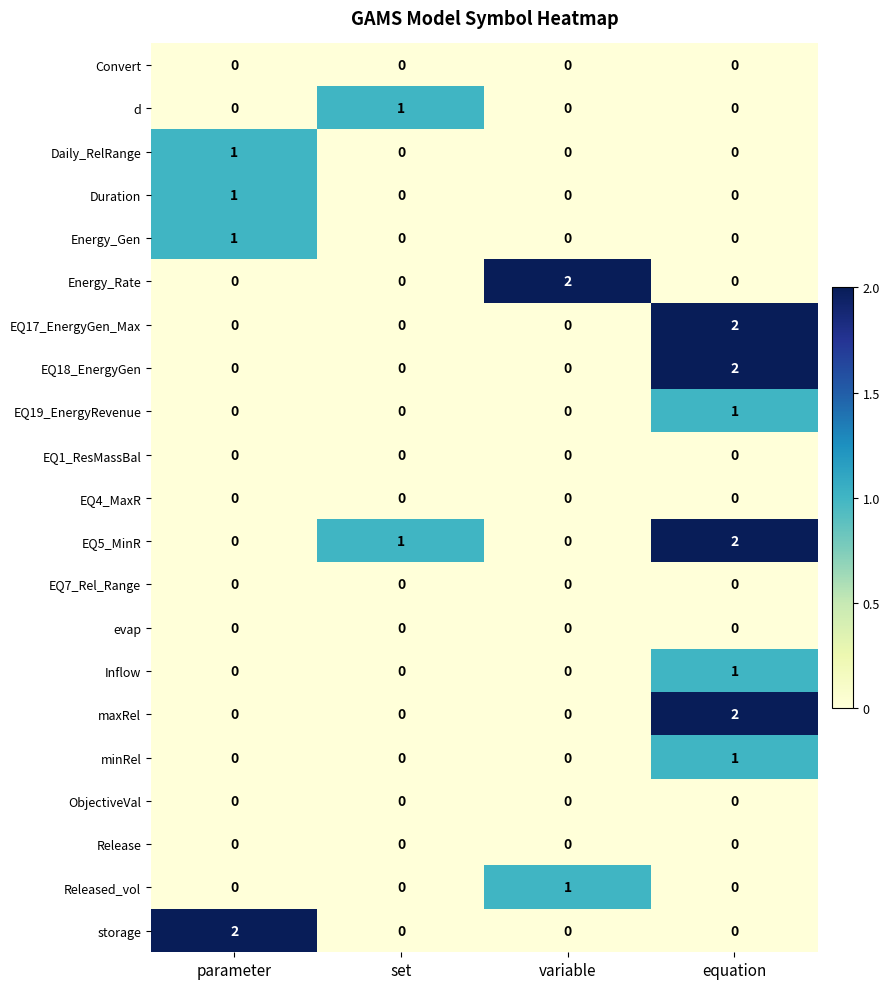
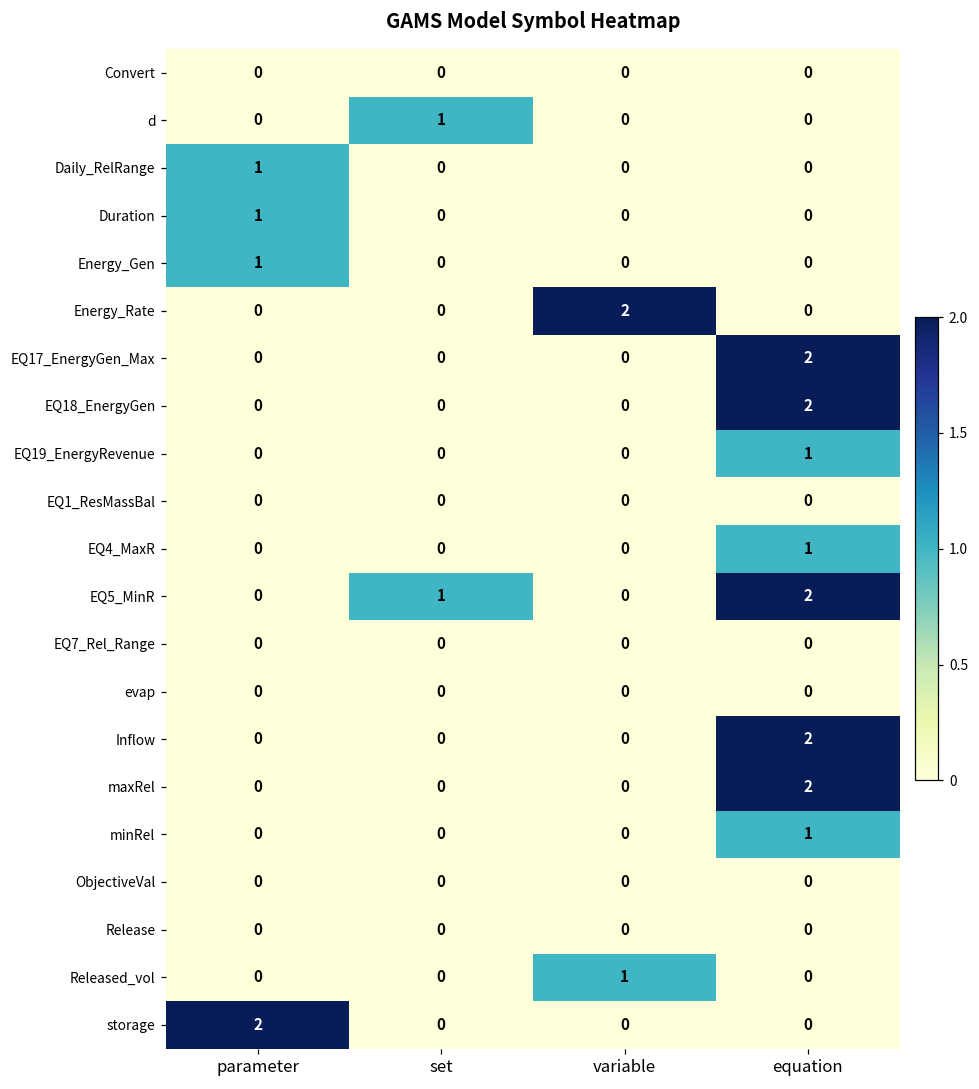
  {
    "Convert": {
      "parameter": 0,
      "set": 0,
      "variable": 0,
      "equation": 0
    },
    "d": {
      "parameter": 0,
      "set": 1,
      "variable": 0,
      "equation": 0
    },
    "Daily_RelRange": {
      "parameter": 1,
      "set": 0,
      "variable": 0,
      "equation": 0
    },
    "Duration": {
      "parameter": 1,
      "set": 0,
      "variable": 0,
      "equation": 0
    },
    "Energy_Gen": {
      "parameter": 1,
      "set": 0,
      "variable": 0,
      "equation": 0
    },
    "Energy_Rate": {
      "parameter": 0,
      "set": 0,
      "variable": 2,
      "equation": 0
    },
    "EQ17_EnergyGen_Max": {
      "parameter": 0,
      "set": 0,
      "variable": 0,
      "equation": 2
    },
    "EQ18_EnergyGen": {
      "parameter": 0,
      "set": 0,
      "variable": 0,
      "equation": 2
    },
    "EQ19_EnergyRevenue": {
      "parameter": 0,
      "set": 0,
      "variable": 0,
      "equation": 1
    },
    "EQ1_ResMassBal": {
      "parameter": 0,
      "set": 0,
      "variable": 0,
      "equation": 0
    },
    "EQ4_MaxR": {
      "parameter": 0,
      "set": 0,
      "variable": 0,
-     "equation": 0
+     "equation": 1
    },
    "EQ5_MinR": {
      "parameter": 0,
      "set": 1,
      "variable": 0,
      "equation": 2
    },
    "EQ7_Rel_Range": {
      "parameter": 0,
      "set": 0,
      "variable": 0,
      "equation": 0
    },
    "evap": {
      "parameter": 0,
      "set": 0,
      "variable": 0,
      "equation": 0
    },
    "Inflow": {
      "parameter": 0,
      "set": 0,
      "variable": 0,
-     "equation": 1
+     "equation": 2
    },
    "maxRel": {
      "parameter": 0,
      "set": 0,
      "variable": 0,
      "equation": 2
    },
    "minRel": {
      "parameter": 0,
      "set": 0,
      "variable": 0,
      "equation": 1
    },
    "ObjectiveVal": {
      "parameter": 0,
      "set": 0,
      "variable": 0,
      "equation": 0
    },
    "Release": {
      "parameter": 0,
      "set": 0,
      "variable": 0,
      "equation": 0
    },
    "Released_vol": {
      "parameter": 0,
      "set": 0,
      "variable": 1,
      "equation": 0
    },
    "storage": {
      "parameter": 2,
      "set": 0,
      "variable": 0,
      "equation": 0
    }
  }
